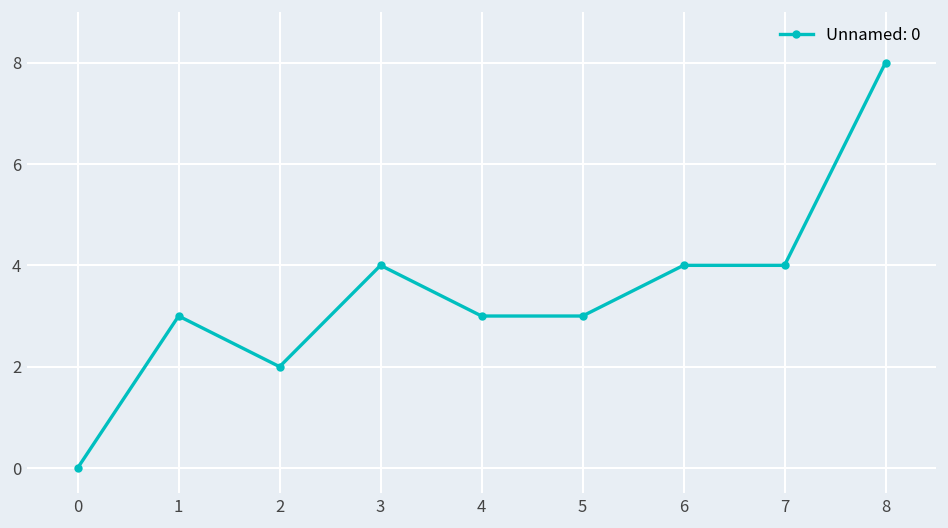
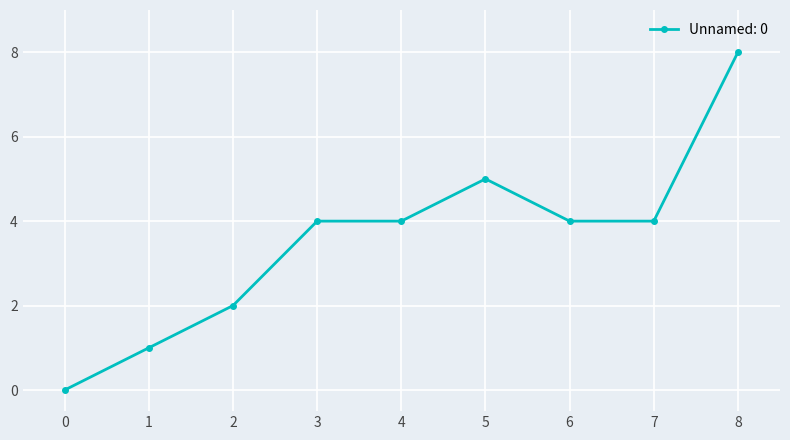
  {
    "0": 0,
-   "1": 3,
+   "1": 1,
    "2": 2,
    "3": 4,
-   "4": 3,
-   "5": 3,
+   "4": 4,
+   "5": 5,
    "6": 4,
    "7": 4,
    "8": 8
  }
